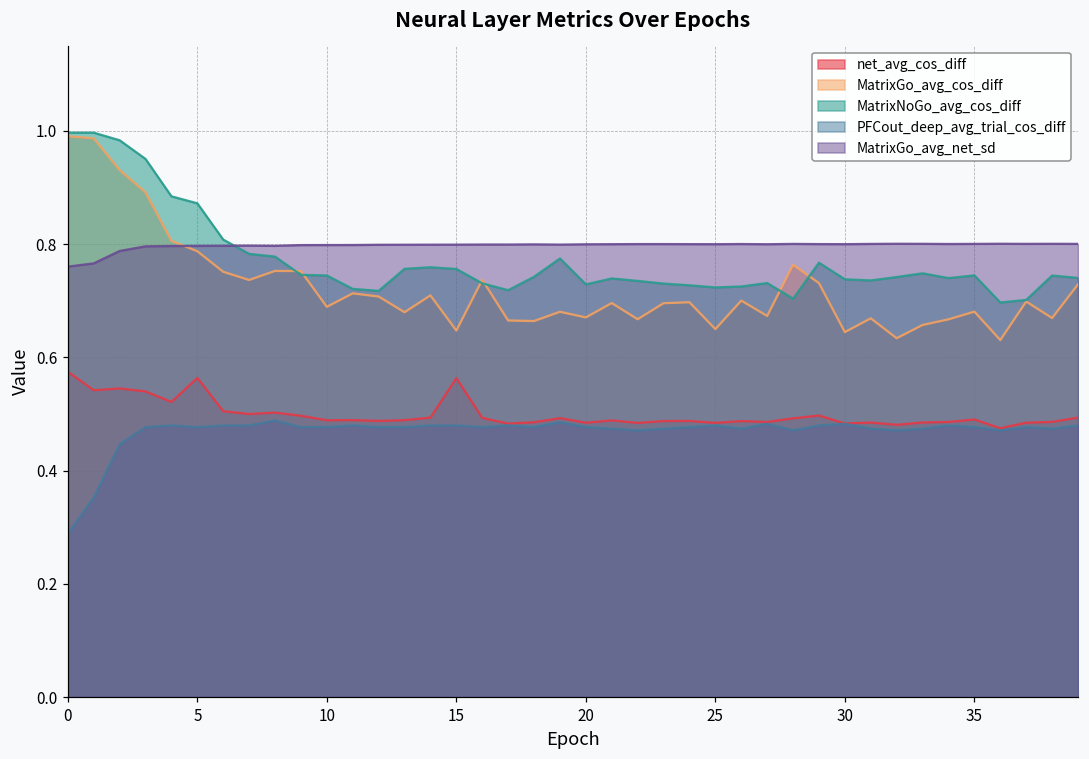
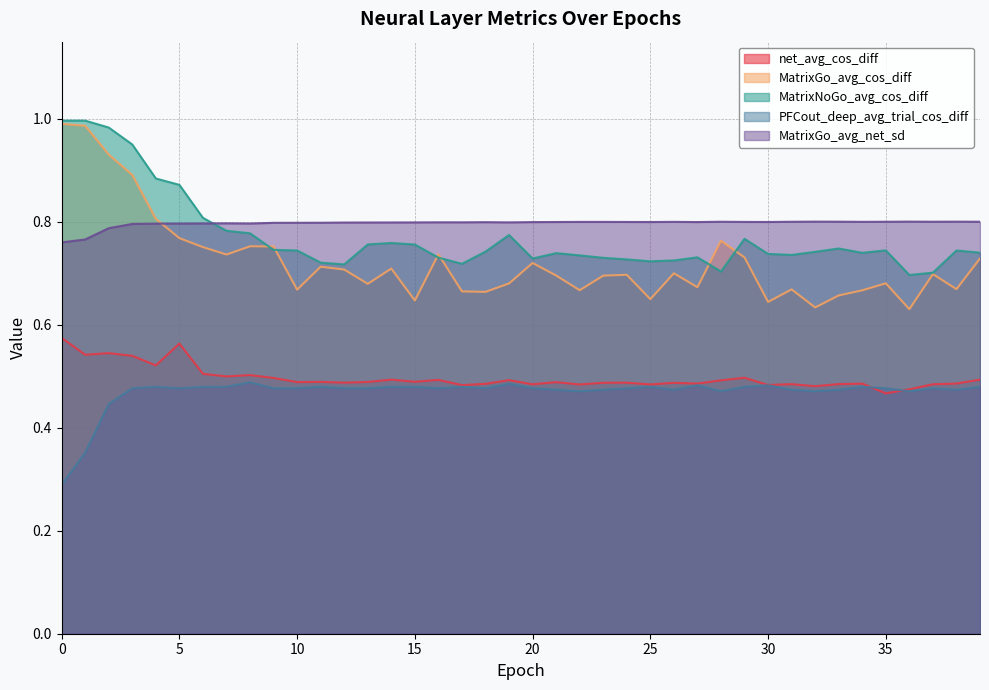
  {
    "net_avg_cos_diff": {
      "0": 0.57,
      "5": 0.56,
      "10": 0.49,
-     "15": 0.56,
+     "15": 0.49,
      "20": 0.48,
-     "35": 0.49
+     "35": 0.47
    },
    "MatrixGo_avg_cos_diff": {
      "0": 0.99,
-     "5": 0.79,
-     "10": 0.69,
+     "5": 0.77,
+     "10": 0.67,
      "15": 0.65,
-     "20": 0.67,
+     "20": 0.72,
      "25": 0.65,
      "30": 0.64,
      "35": 0.68
    }
  }
